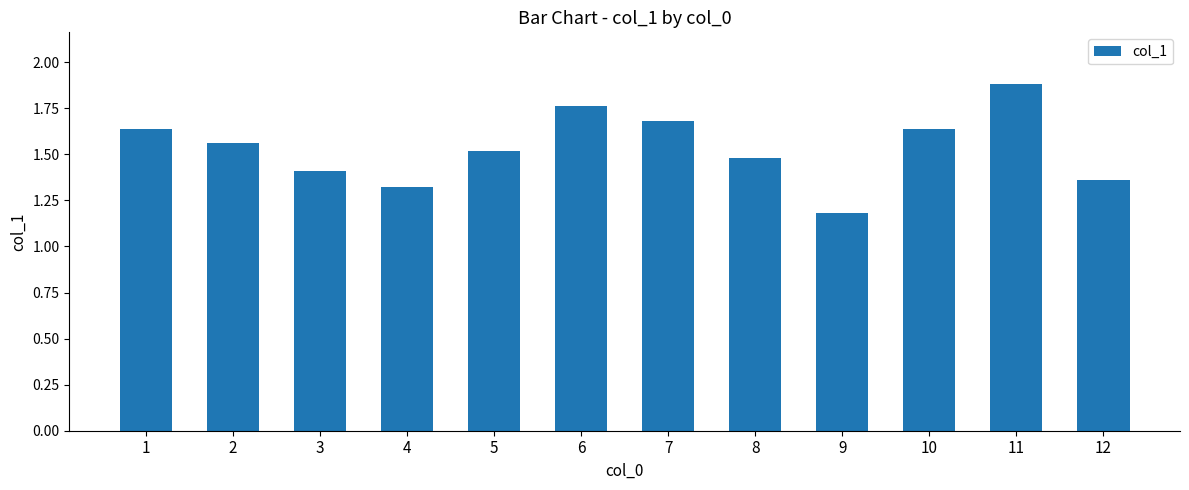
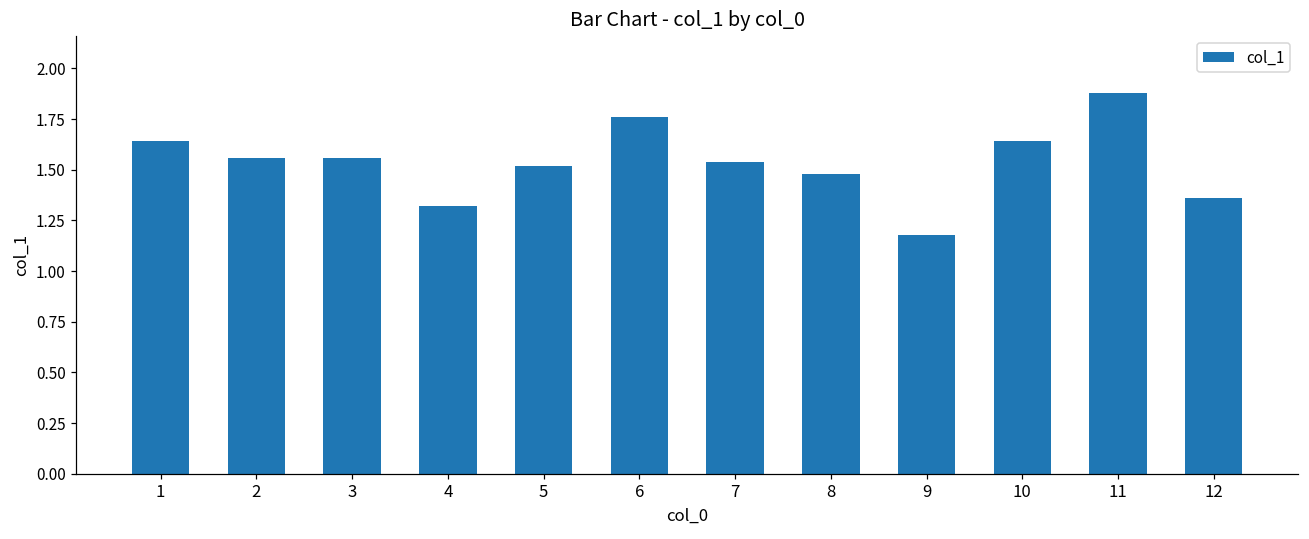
  {
    "1": 1.64,
    "2": 1.56,
-   "3": 1.41,
+   "3": 1.56,
    "4": 1.32,
    "5": 1.52,
    "6": 1.76,
-   "7": 1.68,
+   "7": 1.54,
    "8": 1.48,
    "9": 1.18,
    "10": 1.64,
    "11": 1.88,
    "12": 1.36
  }
